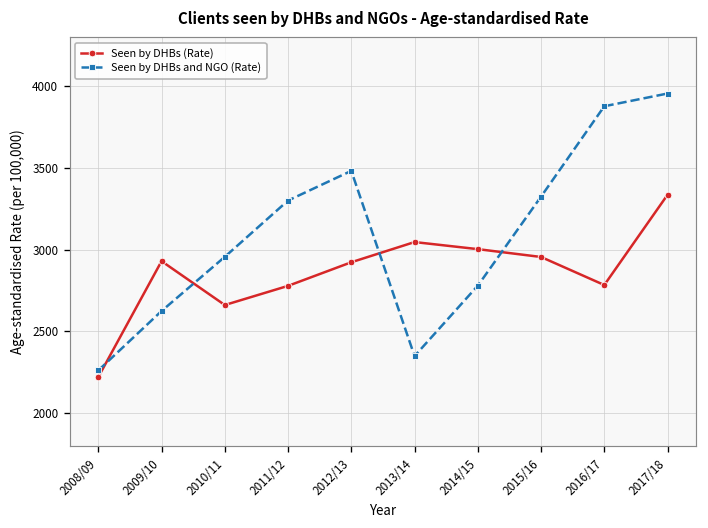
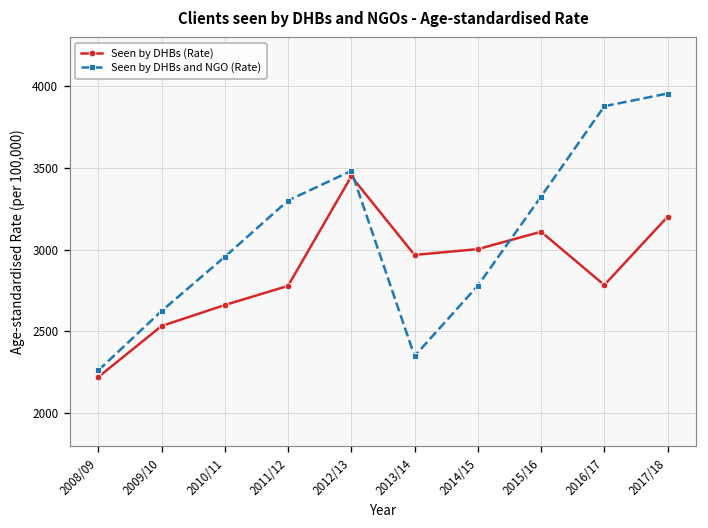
  {
    "Seen by DHBs (Rate)": {
      "2008/09": 2220,
-     "2009/10": 2930,
+     "2009/10": 2530,
      "2010/11": 2660,
      "2011/12": 2780,
-     "2012/13": 2920,
-     "2013/14": 3050,
+     "2012/13": 3450,
+     "2013/14": 2970,
      "2014/15": 3000,
-     "2015/16": 2960,
+     "2015/16": 3110,
      "2016/17": 2780,
-     "2017/18": 3340
+     "2017/18": 3200
    },
    "Seen by DHBs and NGO (Rate)": {
      "2008/09": 2260,
      "2009/10": 2620,
      "2010/11": 2960,
      "2011/12": 3300,
      "2012/13": 3480,
      "2013/14": 2350,
      "2014/15": 2780,
      "2015/16": 3320,
      "2016/17": 3880,
      "2017/18": 3960
    }
  }
